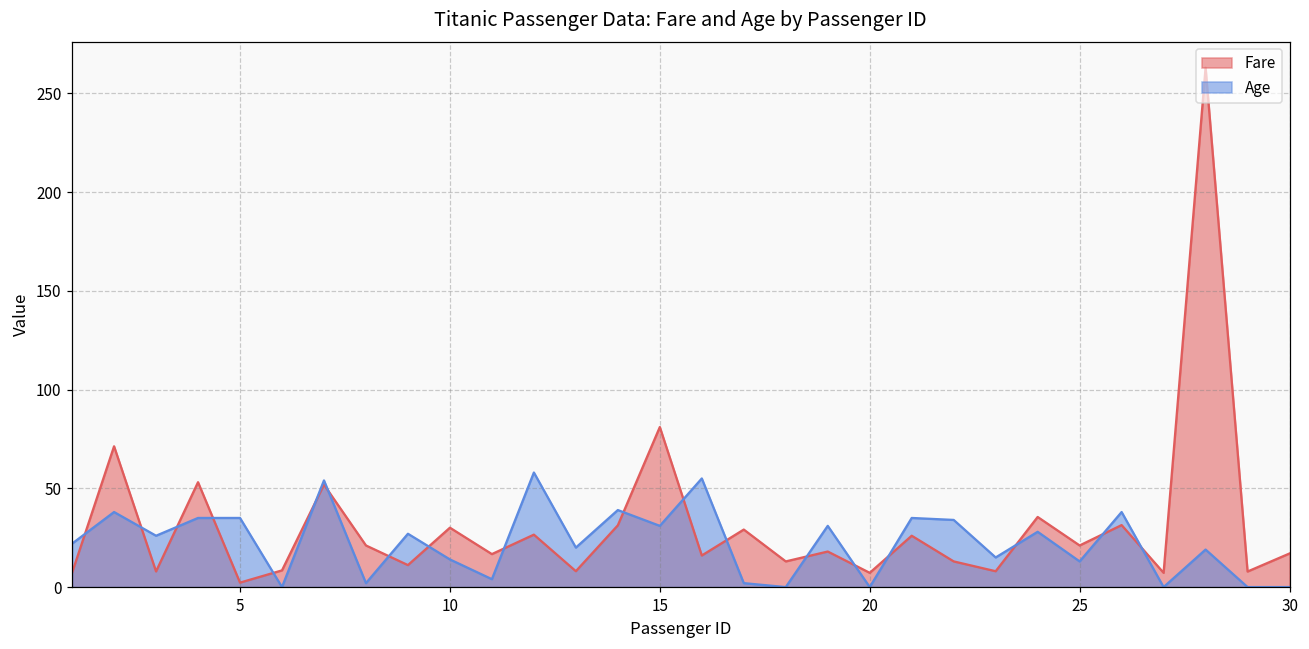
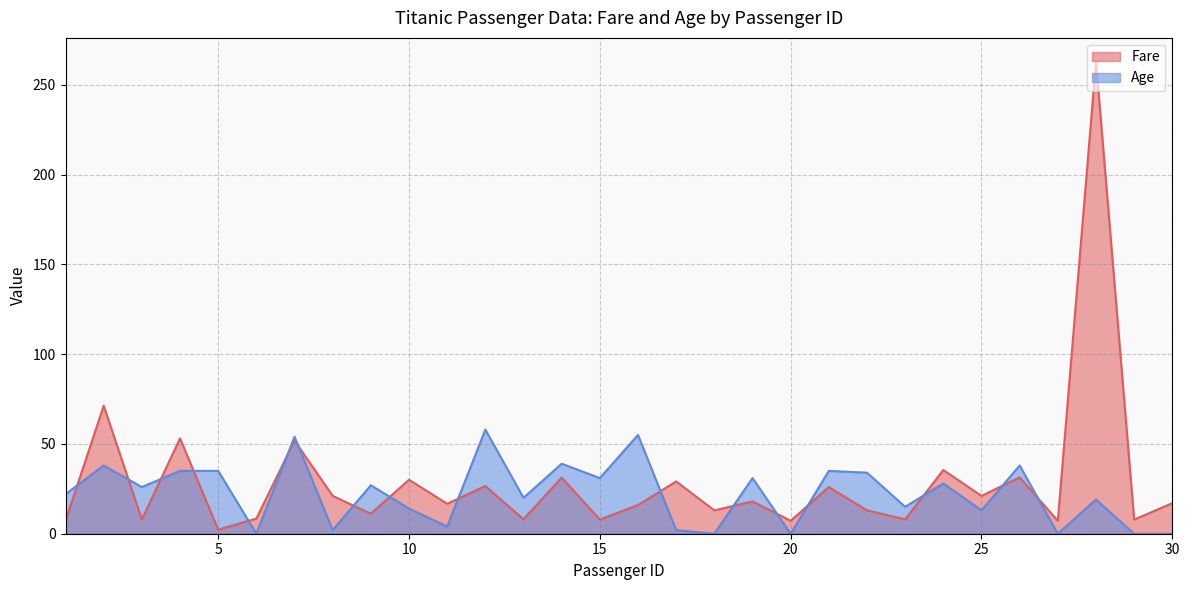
  {
    "Fare": {
      "5": 2,
      "10": 30,
-     "15": 81,
+     "15": 8,
      "20": 7,
      "25": 21,
      "30": 17
    },
    "Age": {
      "5": 35,
      "10": 14,
      "15": 31,
      "20": 0,
      "25": 13,
      "30": 0
    }
  }
